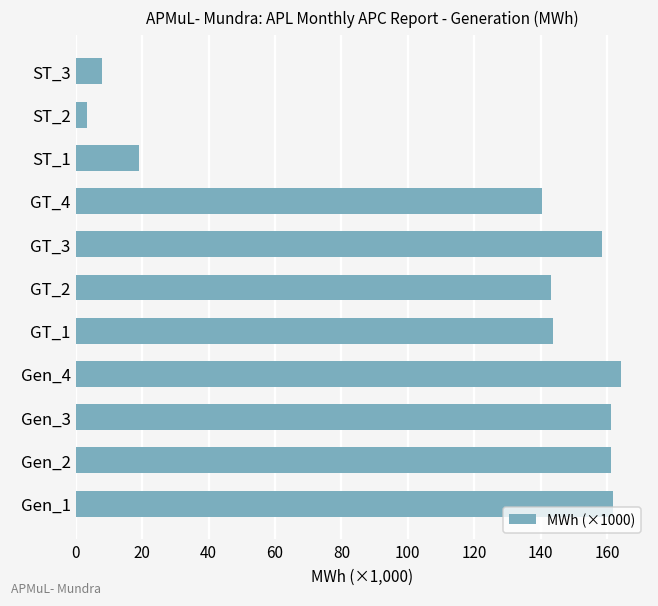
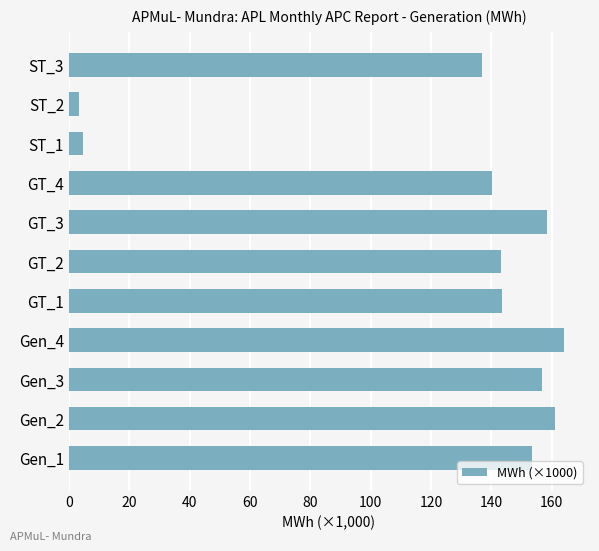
  {
-   "ST_3": 8,
+   "ST_3": 137,
    "ST_2": 3,
-   "ST_1": 19,
+   "ST_1": 5,
    "GT_4": 140,
    "GT_3": 158,
    "GT_2": 143,
    "GT_1": 144,
    "Gen_4": 164,
-   "Gen_3": 161,
+   "Gen_3": 157,
    "Gen_2": 161,
-   "Gen_1": 162
+   "Gen_1": 154
  }
